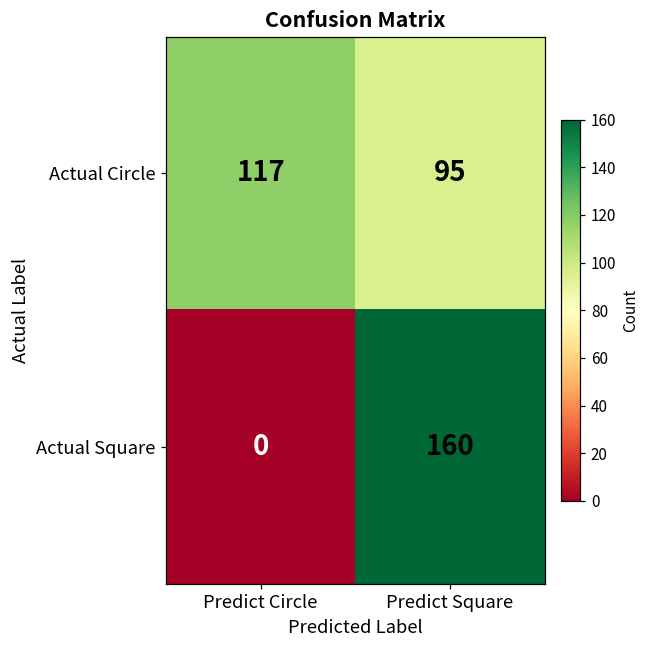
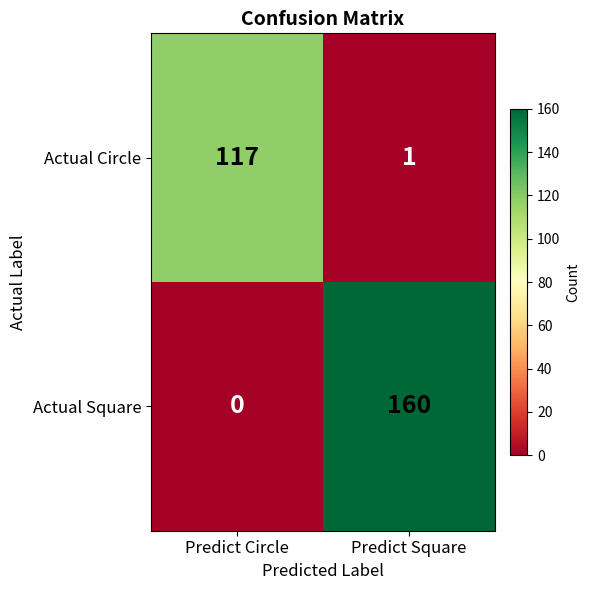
  {
    "Actual Circle": {
      "Predict Circle": 117,
-     "Predict Square": 95
+     "Predict Square": 1
    },
    "Actual Square": {
      "Predict Circle": 0,
      "Predict Square": 160
    }
  }
